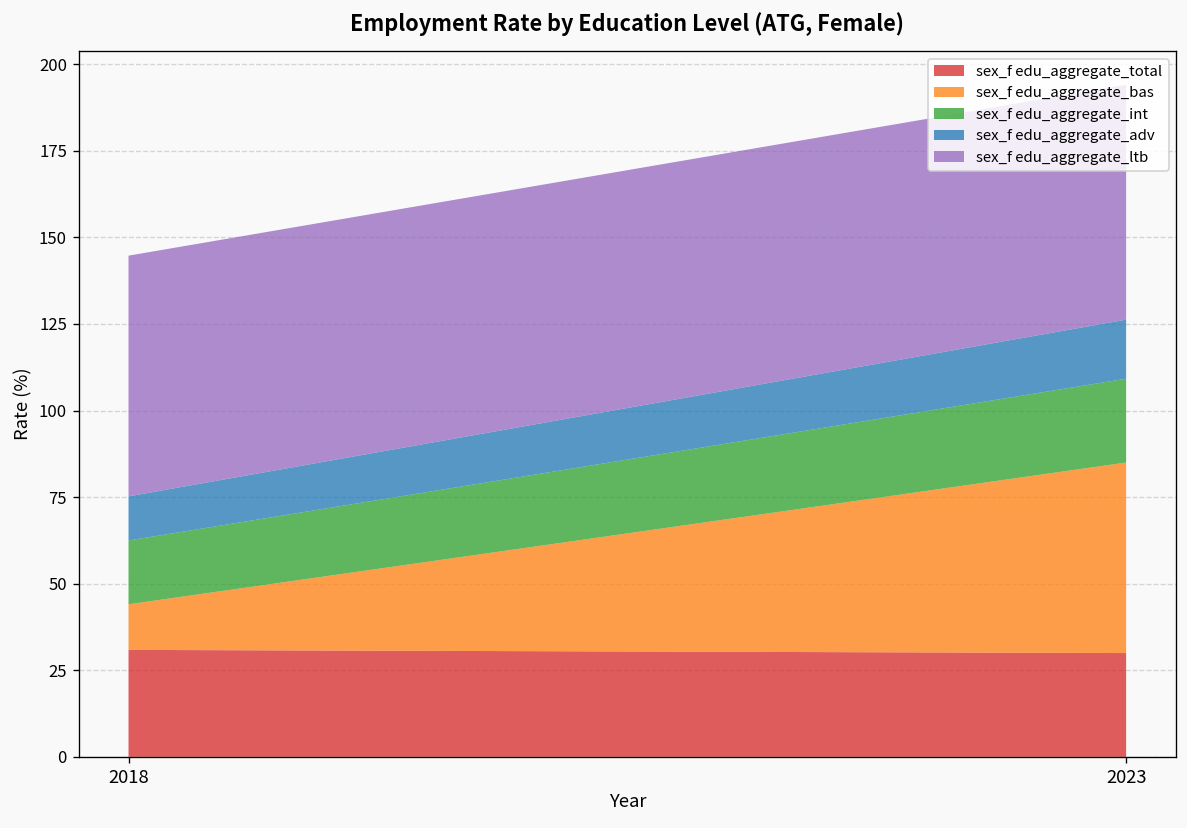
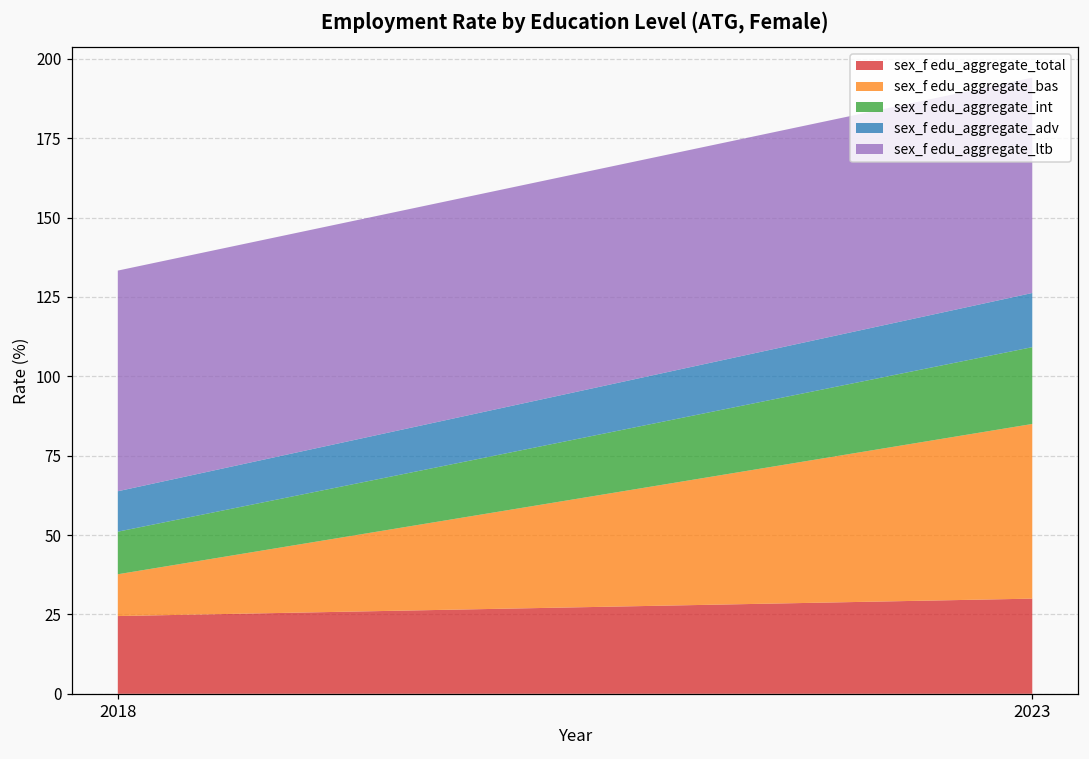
  {
    "sex_f edu_aggregate_total": {
-     "2018": 31,
+     "2018": 24,
      "2023": 30
    },
    "sex_f edu_aggregate_bas": {
      "2018": 13,
      "2023": 55
    },
    "sex_f edu_aggregate_int": {
-     "2018": 18,
+     "2018": 13,
      "2023": 24
    },
    "sex_f edu_aggregate_adv": {
      "2018": 13,
      "2023": 17
    },
    "sex_f edu_aggregate_ltb": {
      "2018": 69
    }
  }
